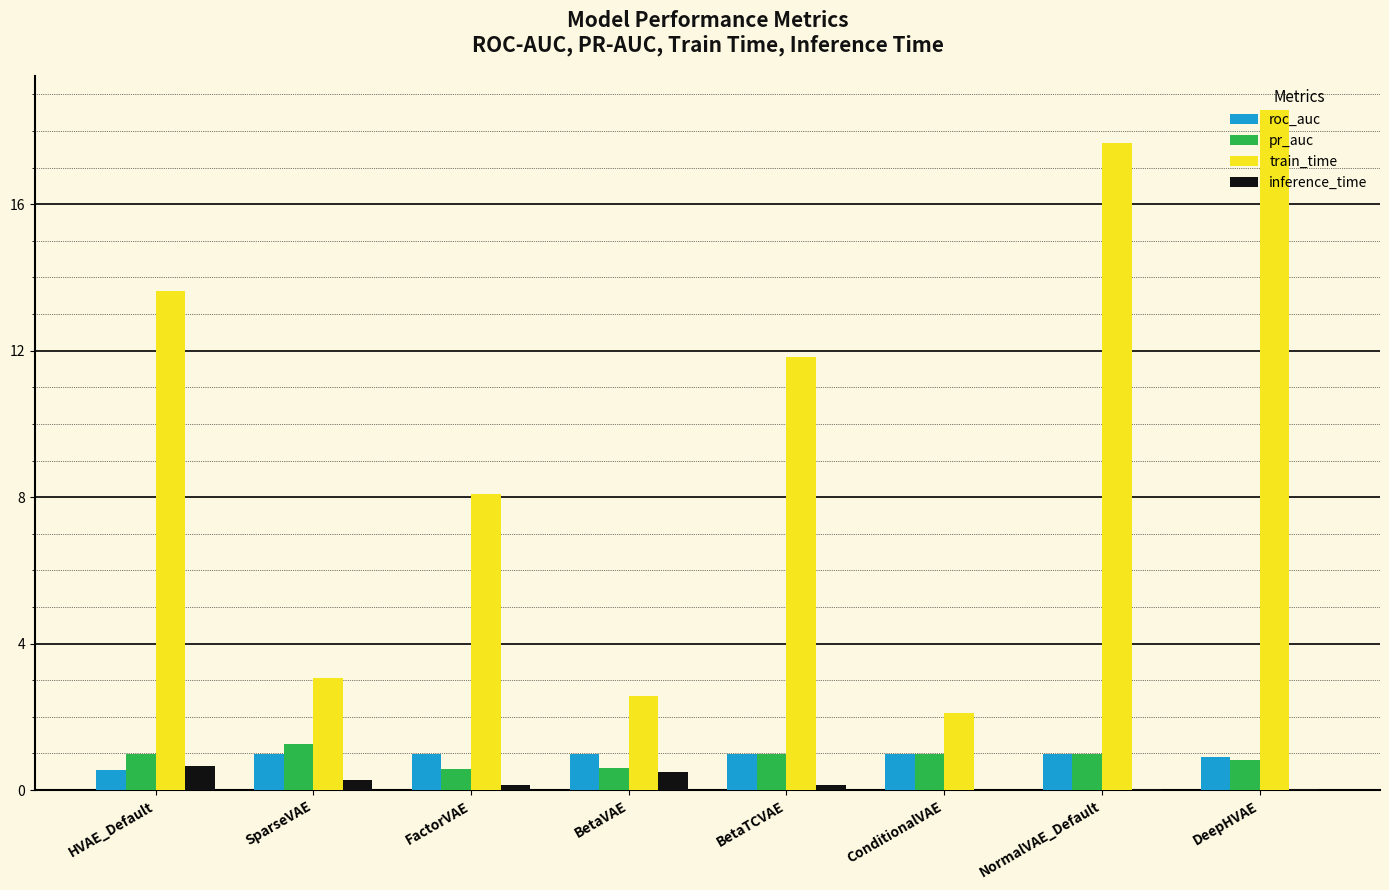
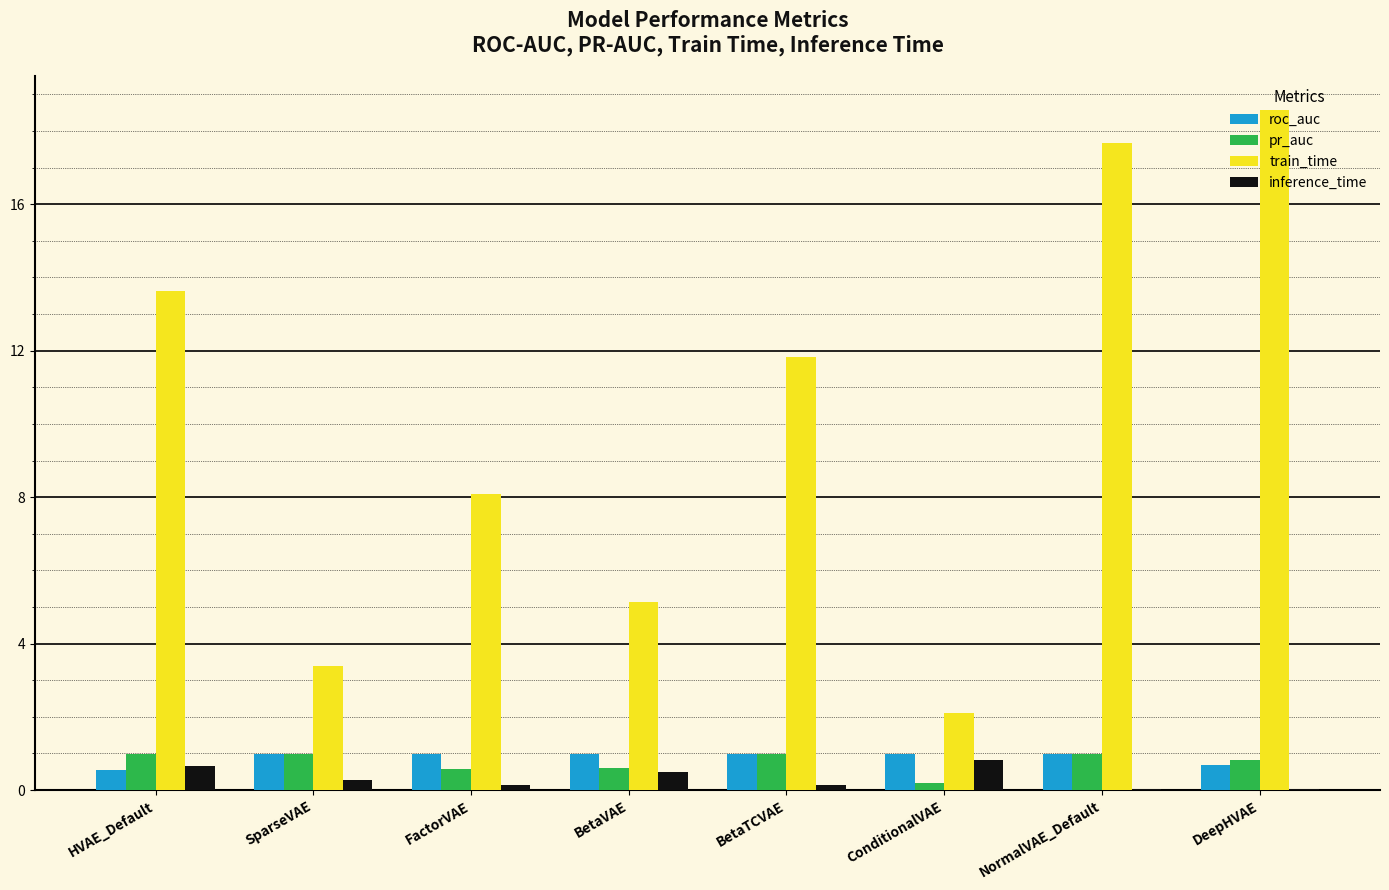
  {
    "roc_auc": {
      "HVAE_Default": 0.5,
      "SparseVAE": 1.0,
      "FactorVAE": 1.0,
      "BetaVAE": 1.0,
      "BetaTCVAE": 1.0,
      "ConditionalVAE": 1.0,
      "NormalVAE_Default": 1.0,
-     "DeepHVAE": 0.9
+     "DeepHVAE": 0.7
    },
    "pr_auc": {
      "HVAE_Default": 1.0,
-     "SparseVAE": 1.3,
+     "SparseVAE": 1.0,
      "FactorVAE": 0.6,
      "BetaVAE": 0.6,
      "BetaTCVAE": 1.0,
-     "ConditionalVAE": 1.0,
+     "ConditionalVAE": 0.2,
      "NormalVAE_Default": 1.0,
      "DeepHVAE": 0.8
    },
    "train_time": {
      "HVAE_Default": 13.6,
-     "SparseVAE": 3.1,
+     "SparseVAE": 3.4,
      "FactorVAE": 8.1,
-     "BetaVAE": 2.6,
+     "BetaVAE": 5.1,
      "BetaTCVAE": 11.8,
      "ConditionalVAE": 2.1,
      "NormalVAE_Default": 17.7,
      "DeepHVAE": 18.6
    },
    "inference_time": {
      "HVAE_Default": 0.6,
      "SparseVAE": 0.3,
      "FactorVAE": 0.1,
      "BetaVAE": 0.5,
      "BetaTCVAE": 0.1,
-     "ConditionalVAE": 0.0
+     "ConditionalVAE": 0.8
    }
  }
